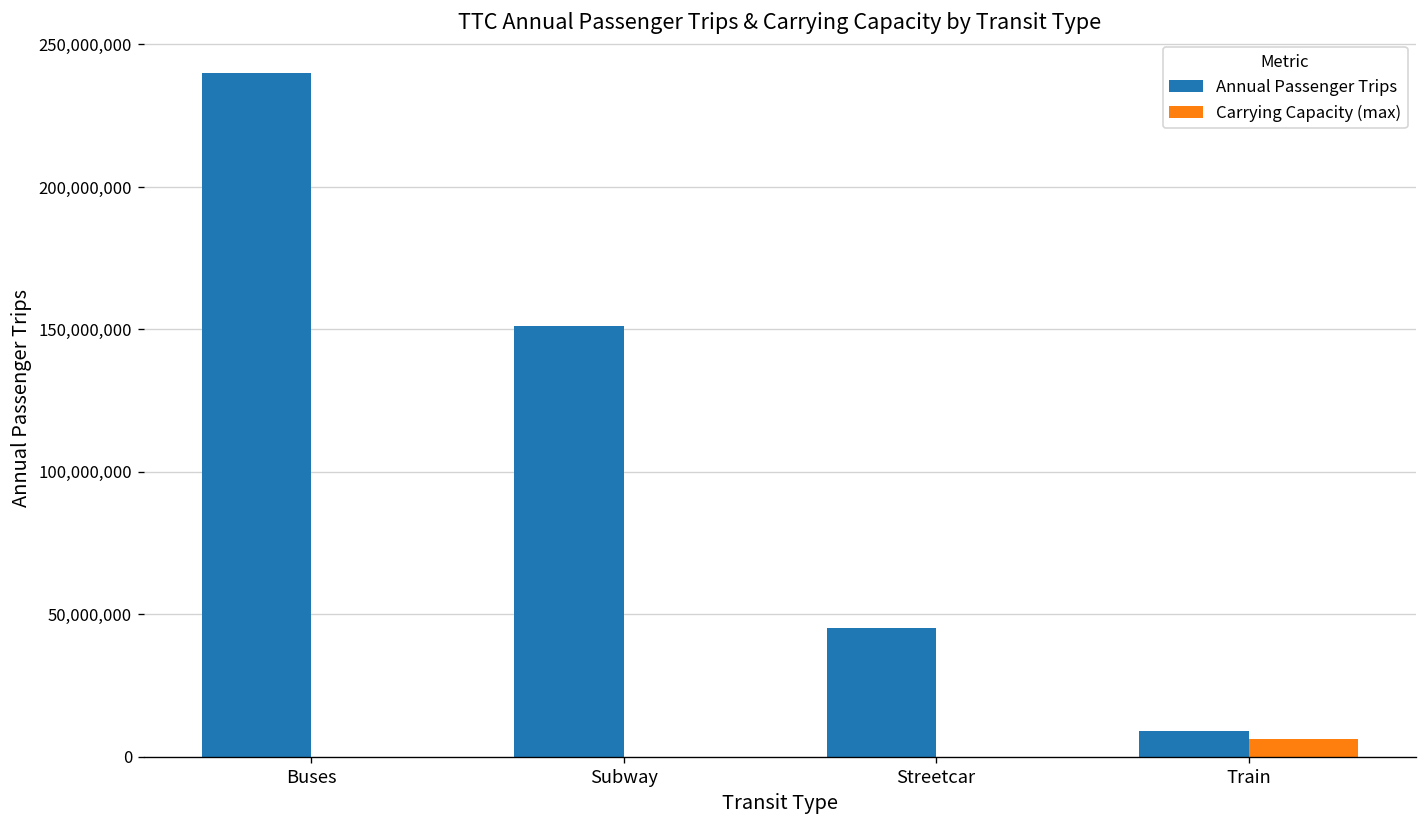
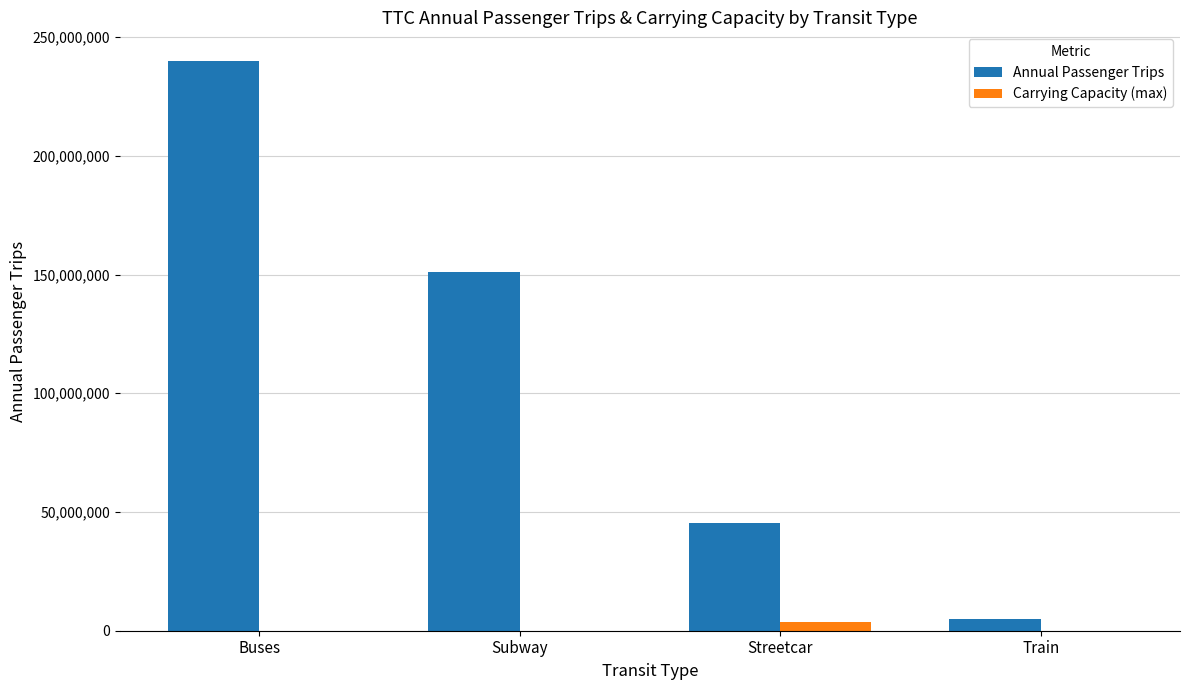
  {
    "Annual Passenger Trips": {
      "Buses": "240,000,000",
      "Subway": "151,000,000",
      "Streetcar": "45,000,000",
-     "Train": "9,000,000"
+     "Train": "5,000,000"
    },
    "Carrying Capacity (max)": {
-     "Streetcar": "0",
-     "Train": "6,000,000"
+     "Streetcar": "4,000,000",
+     "Train": "0"
    }
  }
